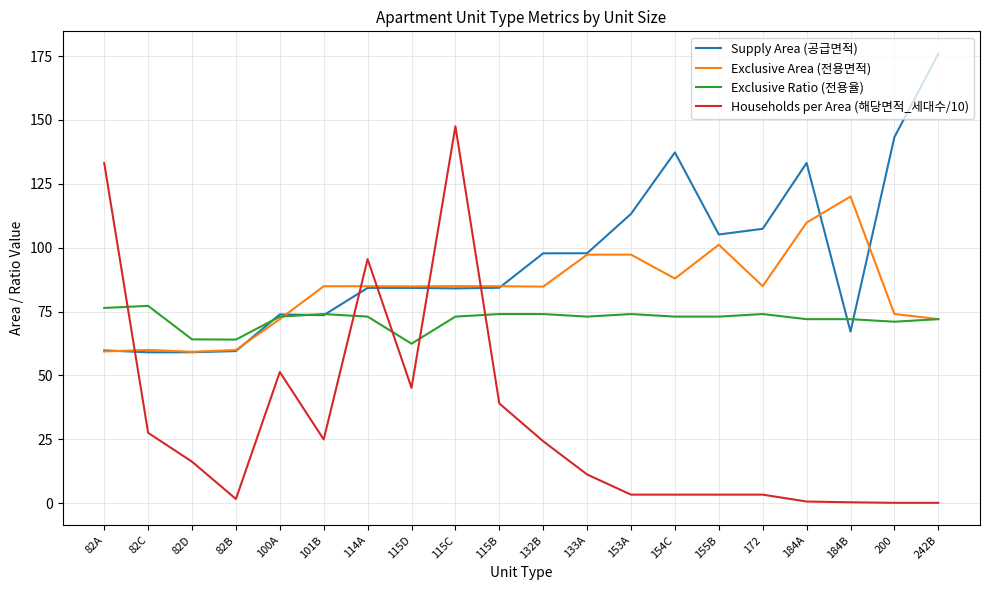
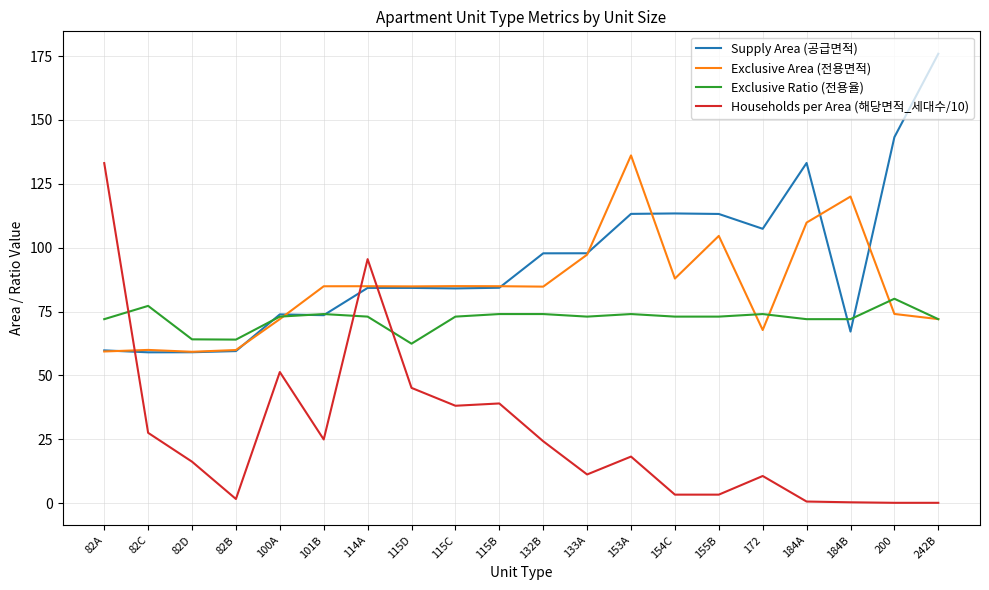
  {
    "Supply Area (공급면적)": {
      "132B": 98,
      "153A": 113,
-     "154C": 137,
-     "155B": 105,
+     "154C": 113,
+     "155B": 113,
      "172": 107,
      "184A": 133,
      "184B": 67,
      "200": 143
    },
    "Exclusive Area (전용면적)": {
      "101B": 85,
      "132B": 85,
-     "153A": 97,
+     "153A": 136,
      "154C": 88,
-     "155B": 101,
-     "172": 85,
+     "155B": 105,
+     "172": 68,
      "184A": 110,
      "184B": 120,
      "200": 74
    },
    "Exclusive Ratio (전용율)": {
-     "82A": 76,
+     "82A": 72,
      "82C": 77,
      "82D": 64,
      "82B": 64,
      "114A": 73,
      "115D": 62,
      "115C": 73,
      "115B": 74,
      "132B": 74,
      "133A": 73,
      "153A": 74,
      "154C": 73,
      "155B": 73,
      "172": 74,
      "184A": 72,
      "184B": 72,
-     "200": 71
+     "200": 80
    },
    "Households per Area (해당면적_세대수/10)": {
      "82A": 133,
      "82C": 28,
      "82D": 16,
      "82B": 2,
      "100A": 51,
      "101B": 25,
      "114A": 96,
      "115D": 45,
-     "115C": 148,
+     "115C": 38,
      "115B": 39,
      "132B": 24,
      "133A": 11,
-     "153A": 3,
+     "153A": 18,
      "154C": 3,
      "155B": 3,
-     "172": 3,
+     "172": 11,
      "184A": 1,
      "184B": 0,
      "200": 0,
      "242B": 0
    }
  }
